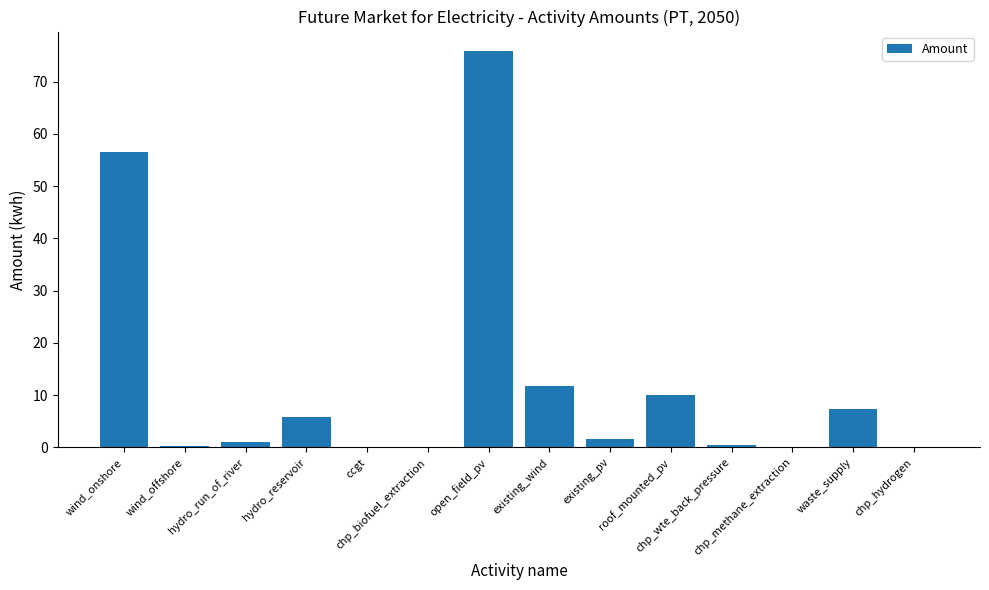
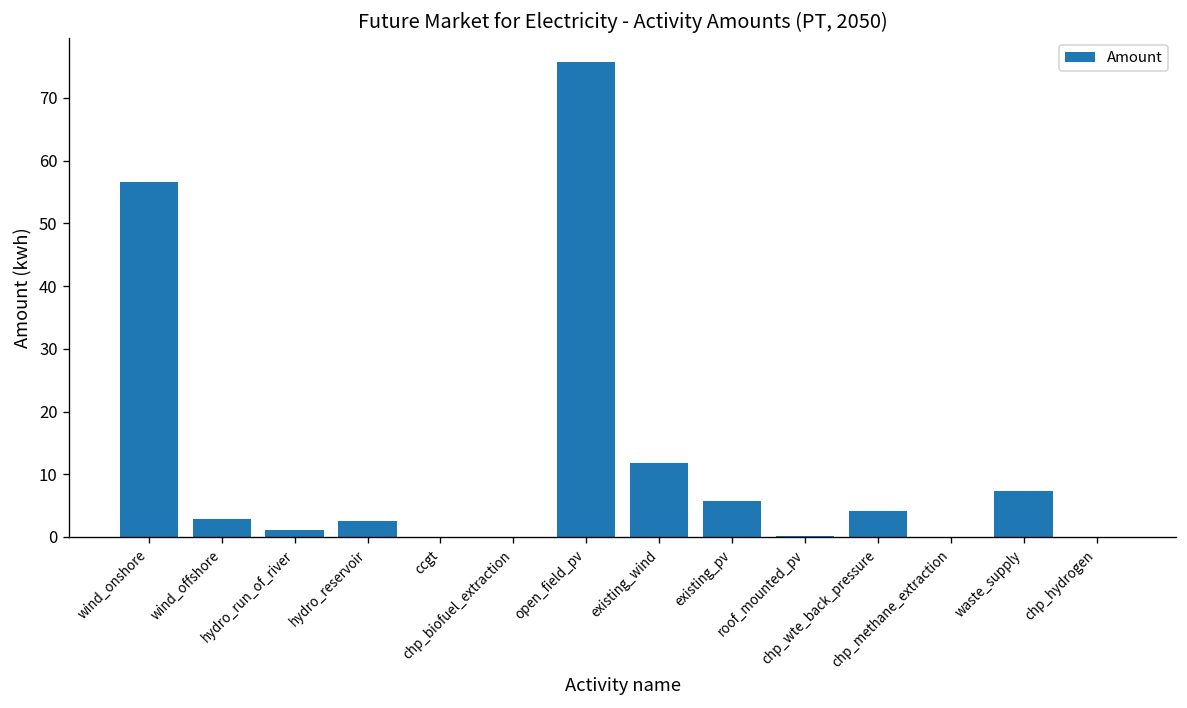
  {
    "wind_onshore": 57,
-   "wind_offshore": 0,
+   "wind_offshore": 3,
    "hydro_run_of_river": 1,
-   "hydro_reservoir": 6,
+   "hydro_reservoir": 3,
    "open_field_pv": 76,
    "existing_wind": 12,
-   "existing_pv": 2,
-   "roof_mounted_pv": 10,
-   "chp_wte_back_pressure": 0,
+   "existing_pv": 6,
+   "roof_mounted_pv": 0,
+   "chp_wte_back_pressure": 4,
    "waste_supply": 7
  }
